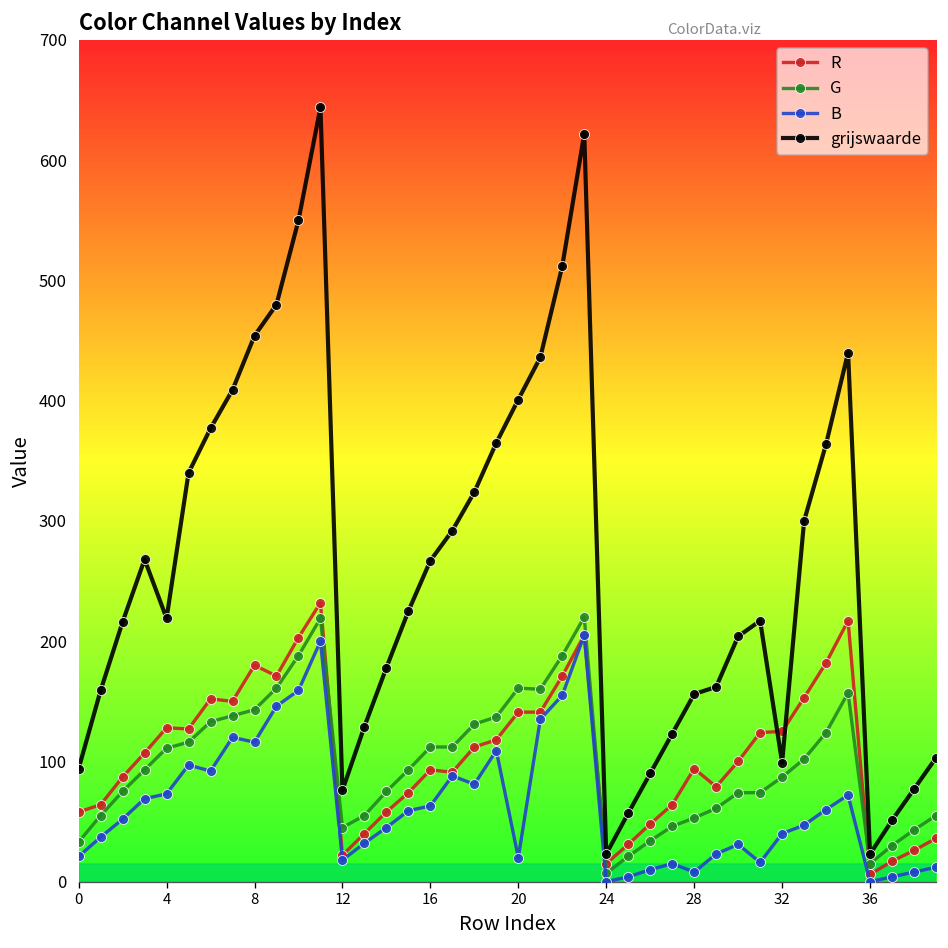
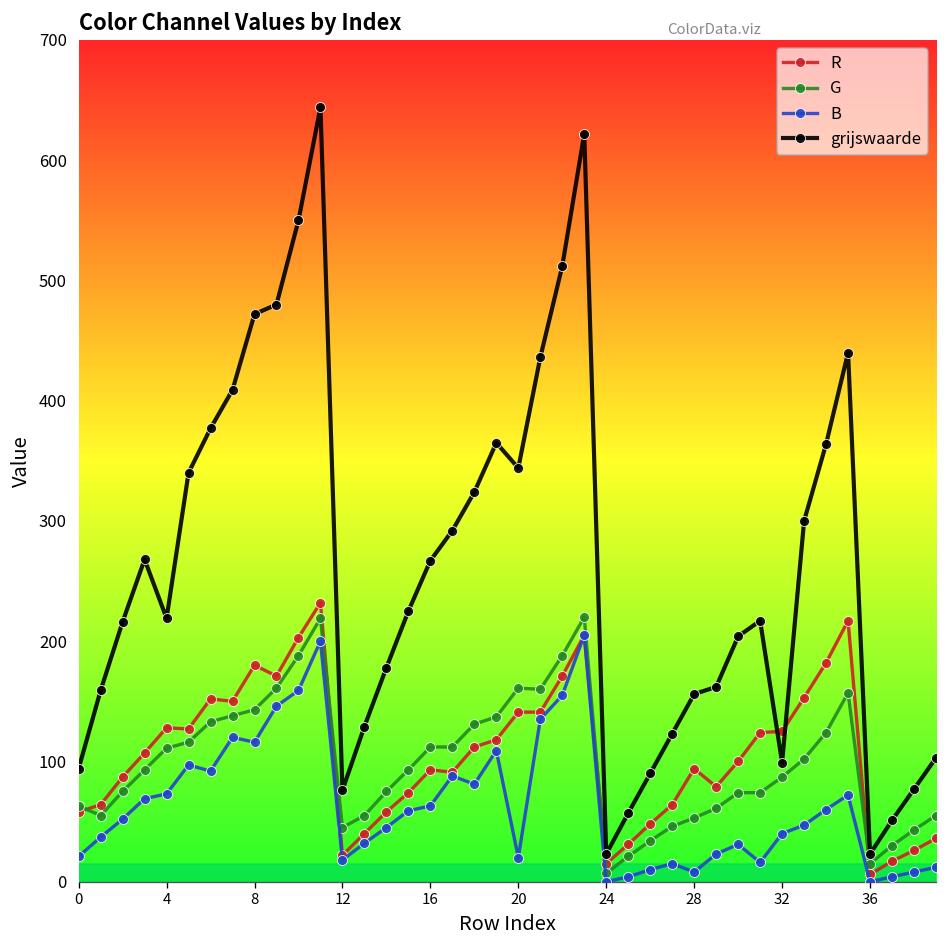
  {
    "R": {
      "0": 58,
      "4": 128,
      "8": 180,
      "12": 22,
      "16": 93,
      "20": 141,
      "28": 94,
      "32": 125
    },
    "G": {
-     "0": 33,
+     "0": 63,
      "4": 111,
      "8": 143,
      "12": 45,
      "16": 112,
      "20": 161,
      "28": 53,
      "32": 87
    },
    "B": {
      "0": 21,
      "4": 73,
      "8": 116,
      "12": 18,
      "16": 63,
      "20": 20,
      "32": 40
    },
    "grijswaarde": {
      "0": 94,
      "4": 219,
-     "8": 454,
+     "8": 472,
      "12": 76,
      "16": 267,
-     "20": 401,
+     "20": 344,
      "24": 23,
      "28": 156,
      "32": 99,
      "36": 23
    }
  }
